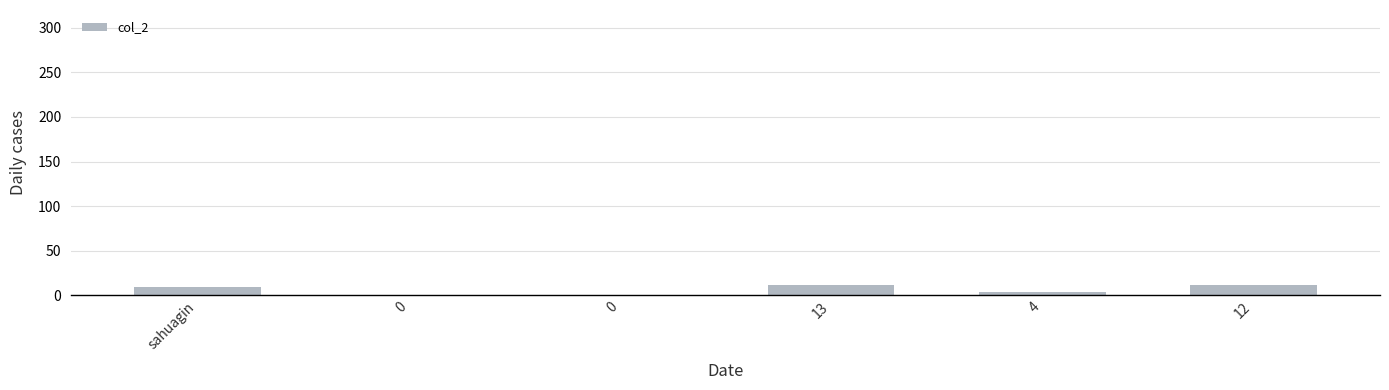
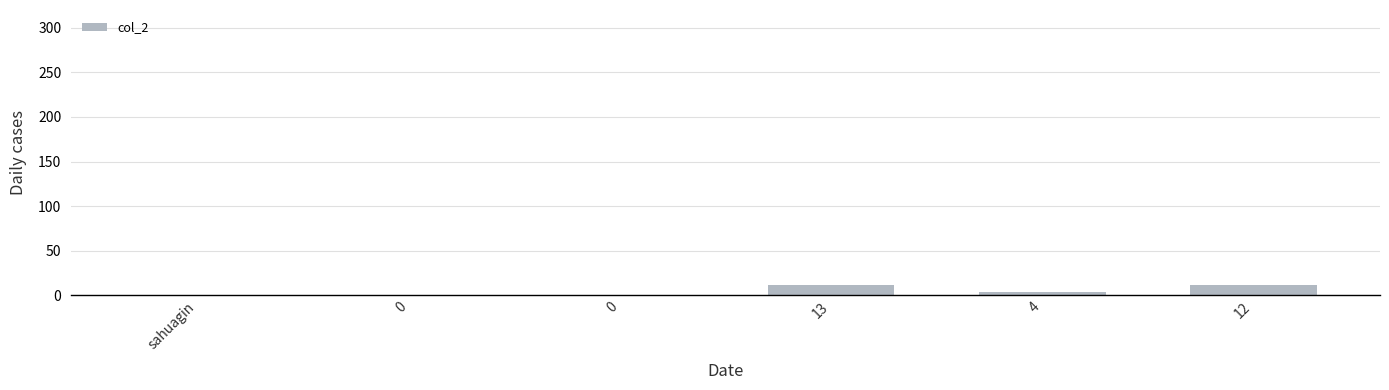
  {
-   "sahuagin": 10,
+   "sahuagin": 0,
    "13": 10,
    "4": 0,
    "12": 10
  }
